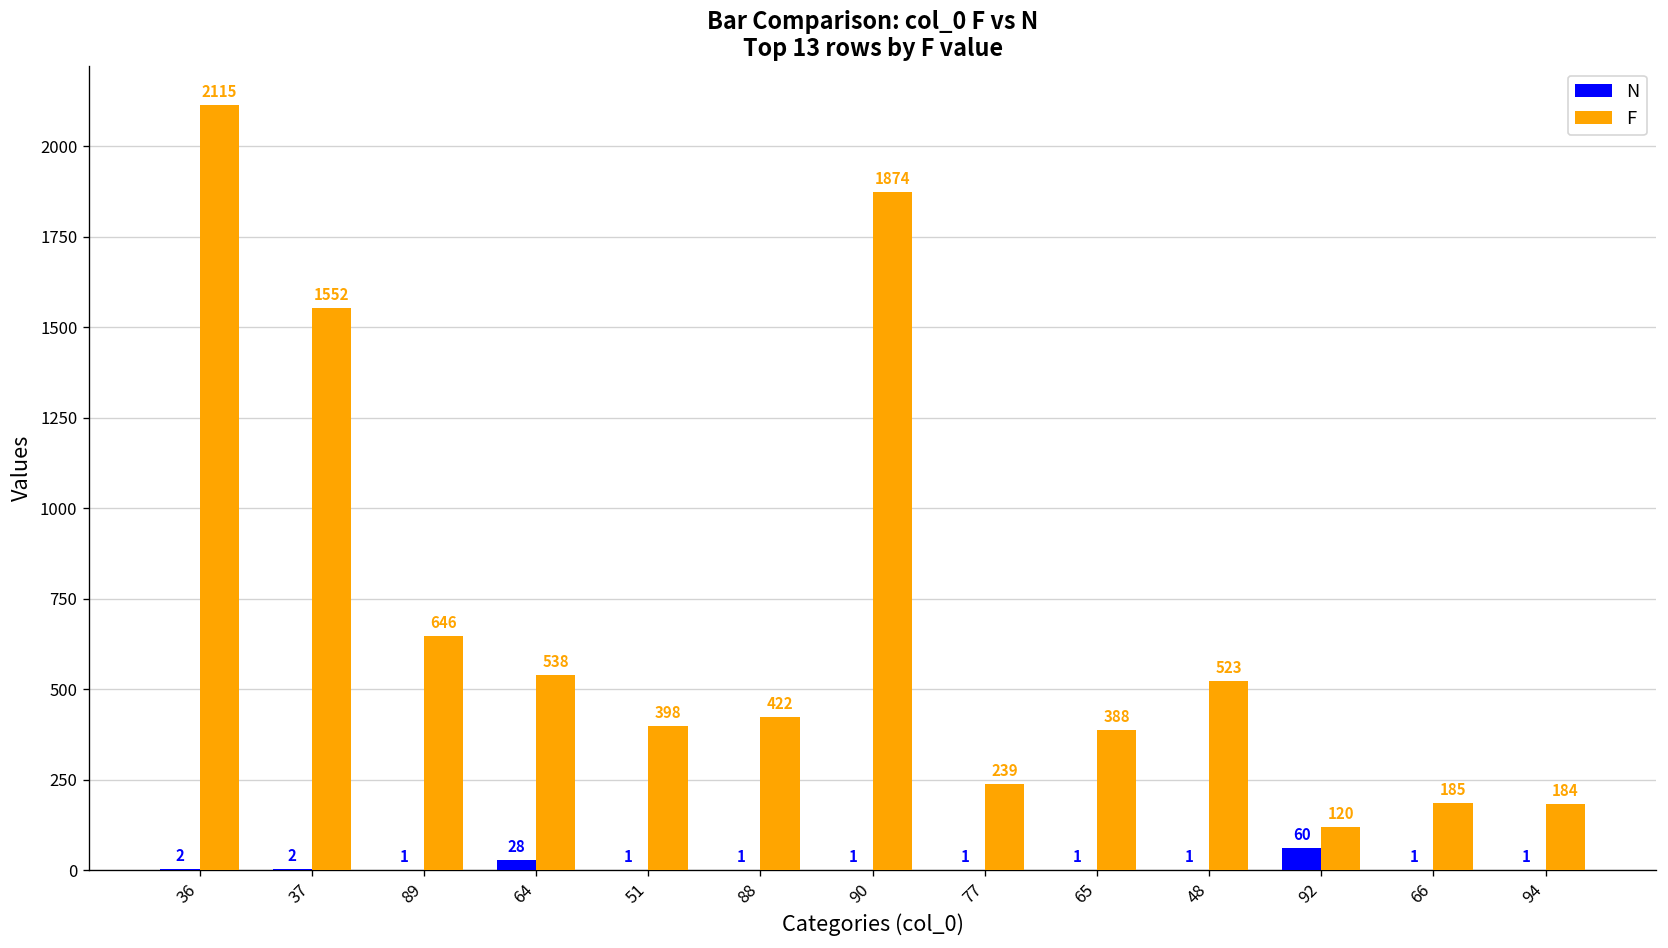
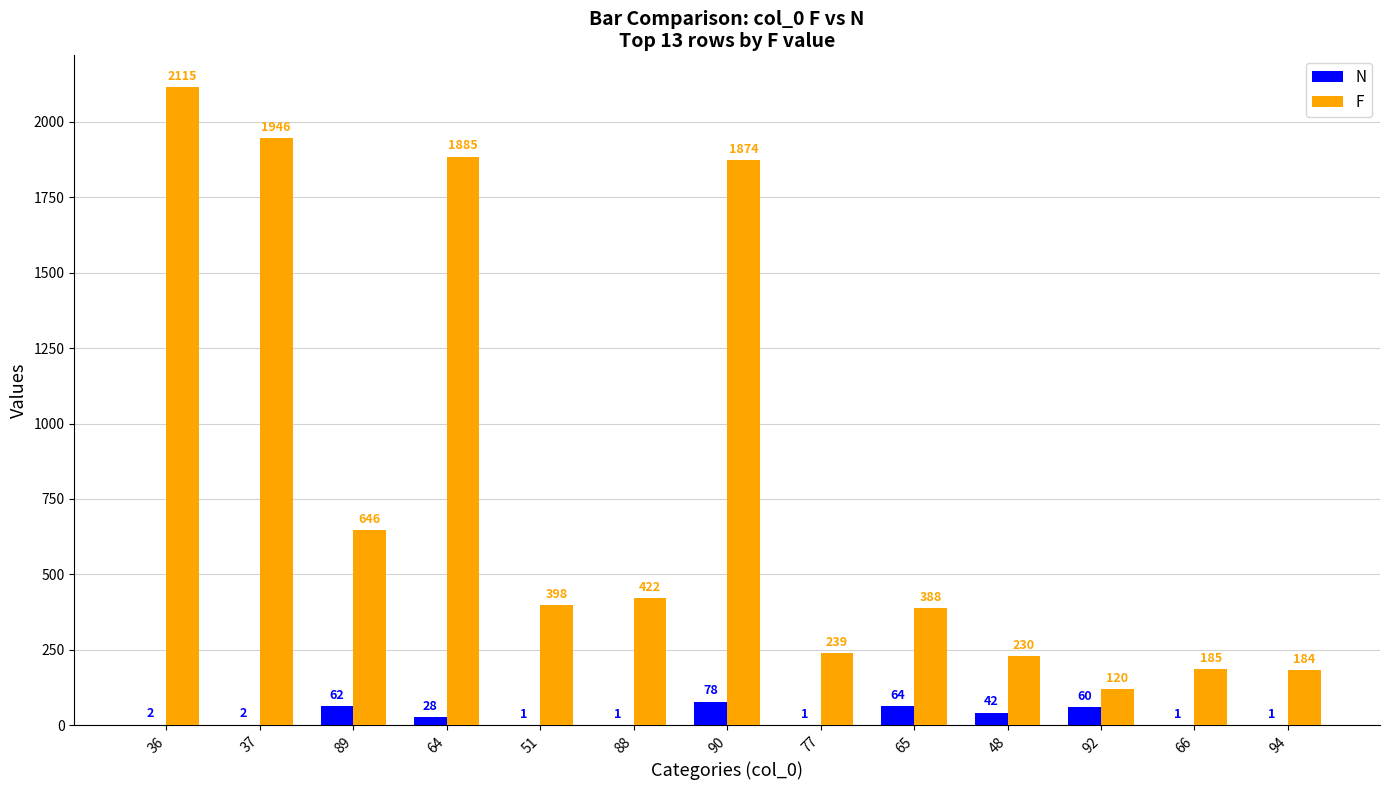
  {
    "N": {
      "36": 2,
      "37": 2,
-     "89": 1,
+     "89": 62,
      "64": 28,
      "51": 1,
      "88": 1,
-     "90": 1,
+     "90": 78,
      "77": 1,
-     "65": 1,
-     "48": 1,
+     "65": 64,
+     "48": 42,
      "92": 60,
      "66": 1,
      "94": 1
    },
    "F": {
      "36": 2115,
-     "37": 1552,
+     "37": 1946,
      "89": 646,
-     "64": 538,
+     "64": 1885,
      "51": 398,
      "88": 422,
      "90": 1874,
      "77": 239,
      "65": 388,
-     "48": 523,
+     "48": 230,
      "92": 120,
      "66": 185,
      "94": 184
    }
  }
